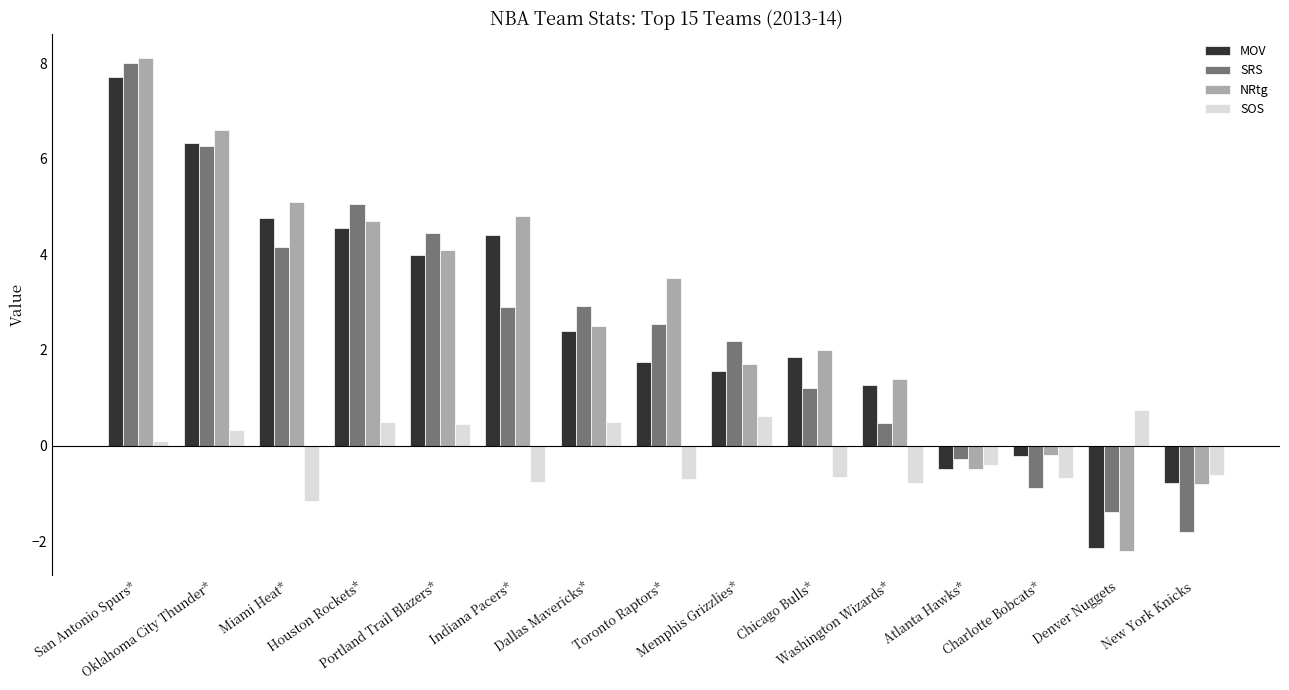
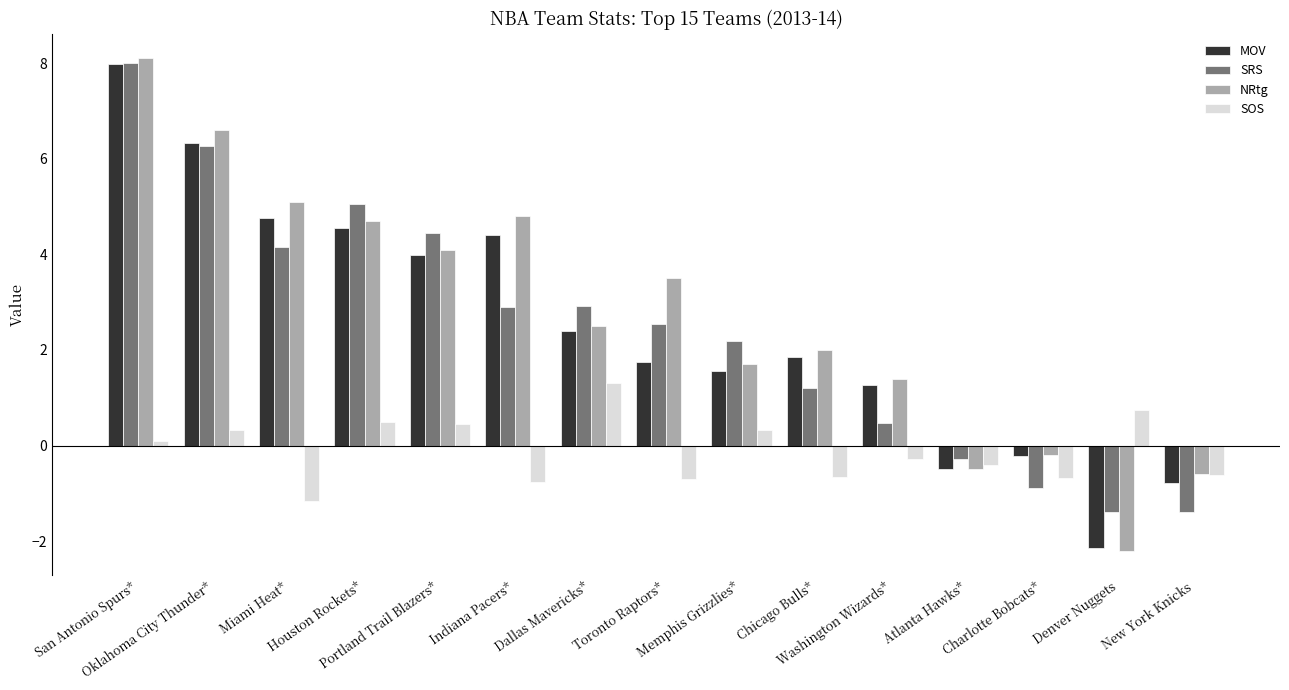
  {
    "MOV": {
-     "San Antonio Spurs*": 7.7,
+     "San Antonio Spurs*": 8.0,
      "Oklahoma City Thunder*": 6.3,
      "Miami Heat*": 4.8,
      "Houston Rockets*": 4.6,
      "Portland Trail Blazers*": 4.0,
      "Indiana Pacers*": 4.4,
      "Dallas Mavericks*": 2.4,
      "Toronto Raptors*": 1.8,
      "Memphis Grizzlies*": 1.6,
      "Chicago Bulls*": 1.9,
      "Washington Wizards*": 1.3,
      "Atlanta Hawks*": -0.5,
      "Charlotte Bobcats*": -0.2,
      "Denver Nuggets": -2.2,
      "New York Knicks": -0.8
    },
    "SRS": {
      "San Antonio Spurs*": 8.0,
      "Oklahoma City Thunder*": 6.3,
      "Miami Heat*": 4.2,
      "Houston Rockets*": 5.1,
      "Portland Trail Blazers*": 4.4,
      "Indiana Pacers*": 2.9,
      "Dallas Mavericks*": 2.9,
      "Toronto Raptors*": 2.6,
      "Memphis Grizzlies*": 2.2,
      "Chicago Bulls*": 1.2,
      "Washington Wizards*": 0.5,
      "Atlanta Hawks*": -0.3,
      "Charlotte Bobcats*": -0.9,
      "Denver Nuggets": -1.4,
-     "New York Knicks": -1.8
+     "New York Knicks": -1.4
    },
    "NRtg": {
      "San Antonio Spurs*": 8.1,
      "Oklahoma City Thunder*": 6.6,
      "Miami Heat*": 5.1,
      "Houston Rockets*": 4.7,
      "Portland Trail Blazers*": 4.1,
      "Indiana Pacers*": 4.8,
      "Dallas Mavericks*": 2.5,
      "Toronto Raptors*": 3.5,
      "Memphis Grizzlies*": 1.7,
      "Chicago Bulls*": 2.0,
      "Washington Wizards*": 1.4,
      "Atlanta Hawks*": -0.5,
      "Charlotte Bobcats*": -0.2,
      "Denver Nuggets": -2.2,
-     "New York Knicks": -0.8
+     "New York Knicks": -0.6
    },
    "SOS": {
      "San Antonio Spurs*": 0.1,
      "Oklahoma City Thunder*": 0.3,
      "Miami Heat*": -1.2,
      "Houston Rockets*": 0.5,
      "Portland Trail Blazers*": 0.5,
      "Indiana Pacers*": -0.8,
-     "Dallas Mavericks*": 0.5,
+     "Dallas Mavericks*": 1.3,
      "Toronto Raptors*": -0.7,
-     "Memphis Grizzlies*": 0.6,
+     "Memphis Grizzlies*": 0.3,
      "Chicago Bulls*": -0.7,
-     "Washington Wizards*": -0.8,
+     "Washington Wizards*": -0.3,
      "Atlanta Hawks*": -0.4,
      "Charlotte Bobcats*": -0.7,
      "Denver Nuggets": 0.8,
      "New York Knicks": -0.6
    }
  }
